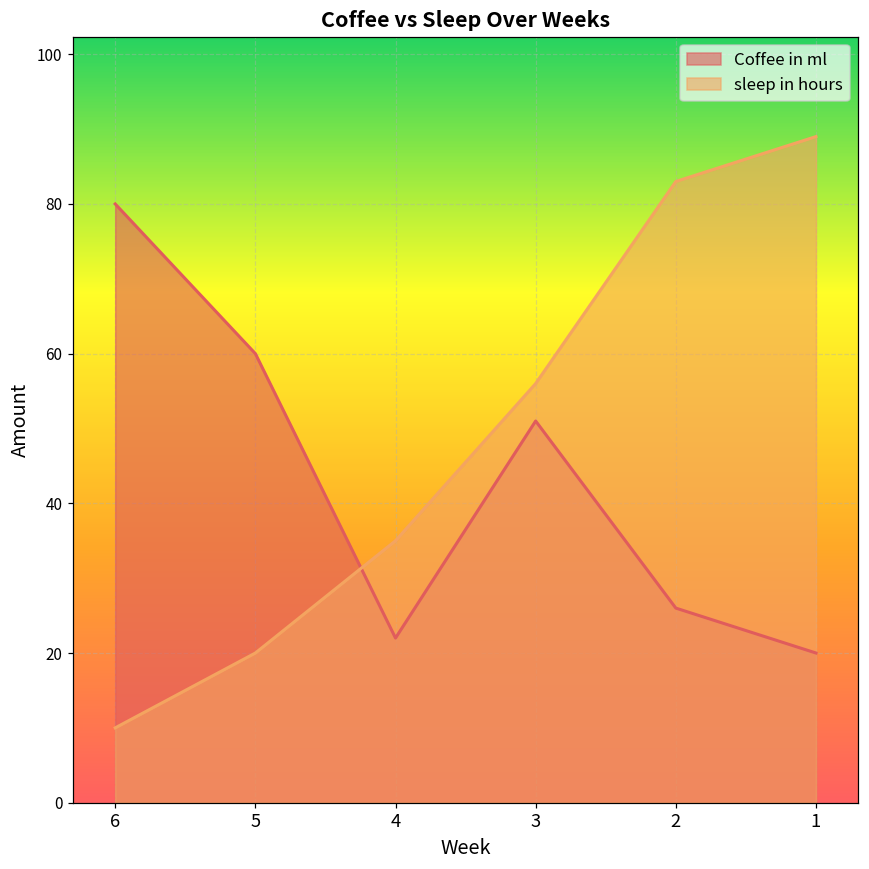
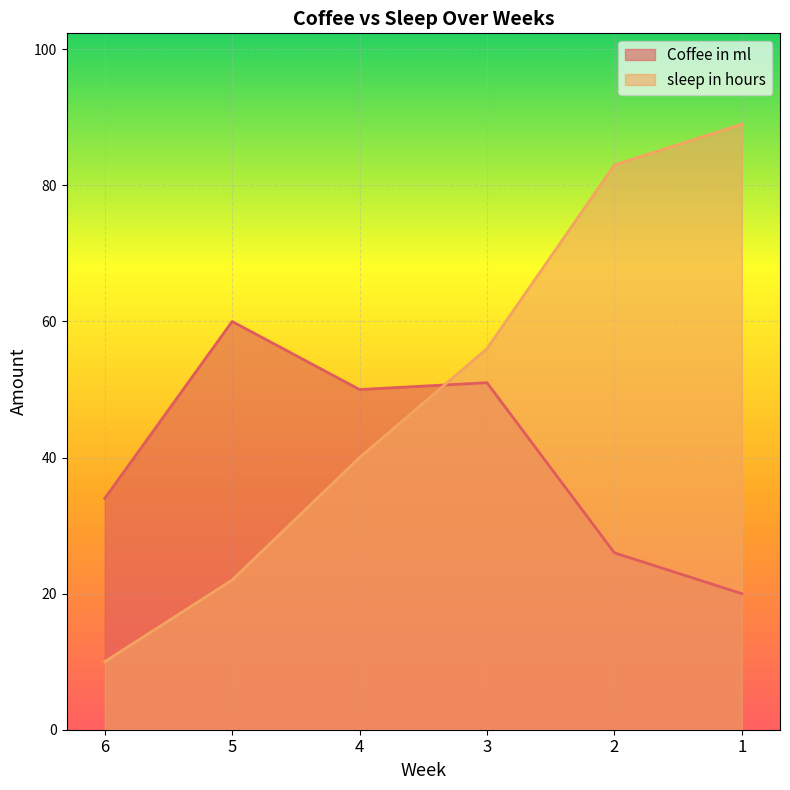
  {
    "Coffee in ml": {
-     "6": 80,
+     "6": 34,
      "5": 60,
-     "4": 22,
+     "4": 50,
      "3": 51,
      "2": 26,
      "1": 20
    },
    "sleep in hours": {
      "6": 10,
-     "5": 20,
-     "4": 35,
+     "5": 22,
+     "4": 40,
      "3": 56,
      "2": 83,
      "1": 89
    }
  }
